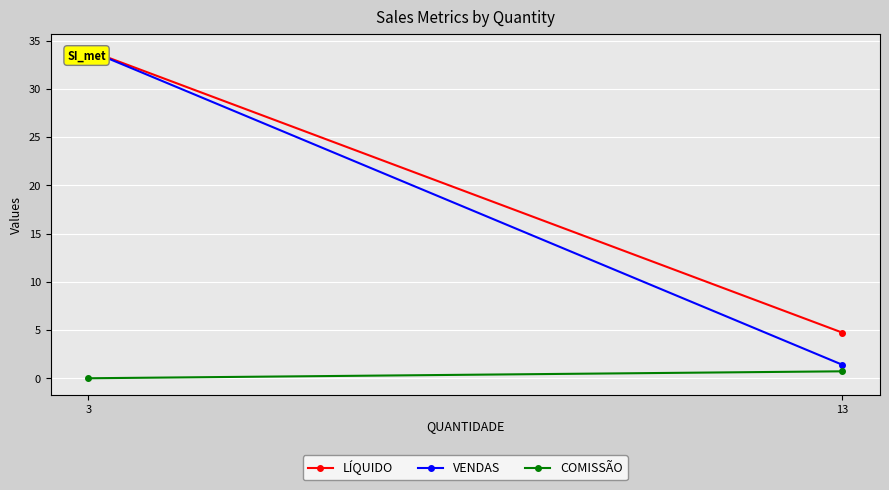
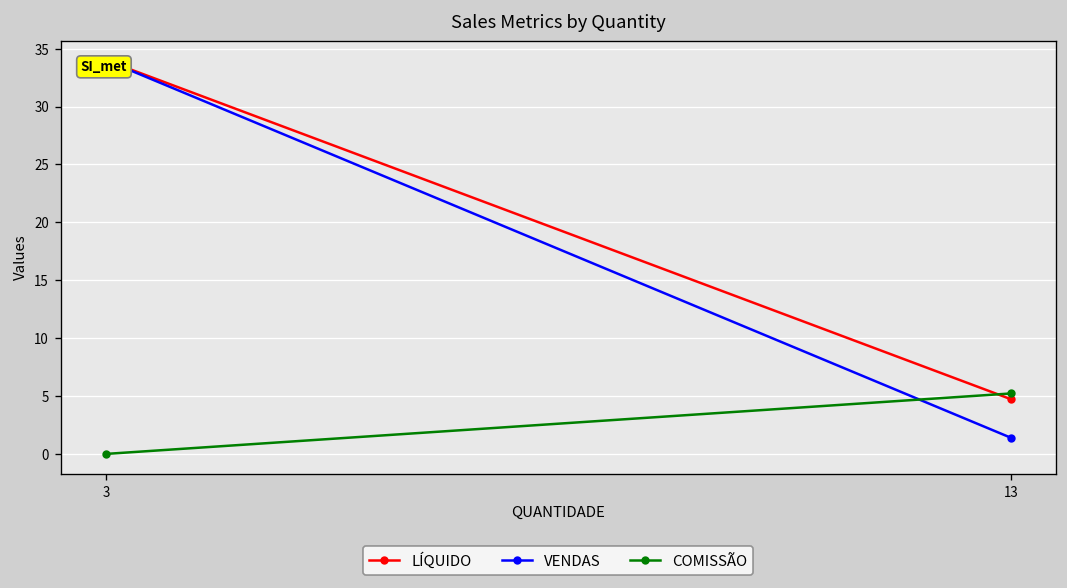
  {
    "LÍQUIDO": {
      "13": 5
    },
    "VENDAS": {
      "13": 1
    },
    "COMISSÃO": {
      "3": 0,
-     "13": 1
+     "13": 5
    }
  }
